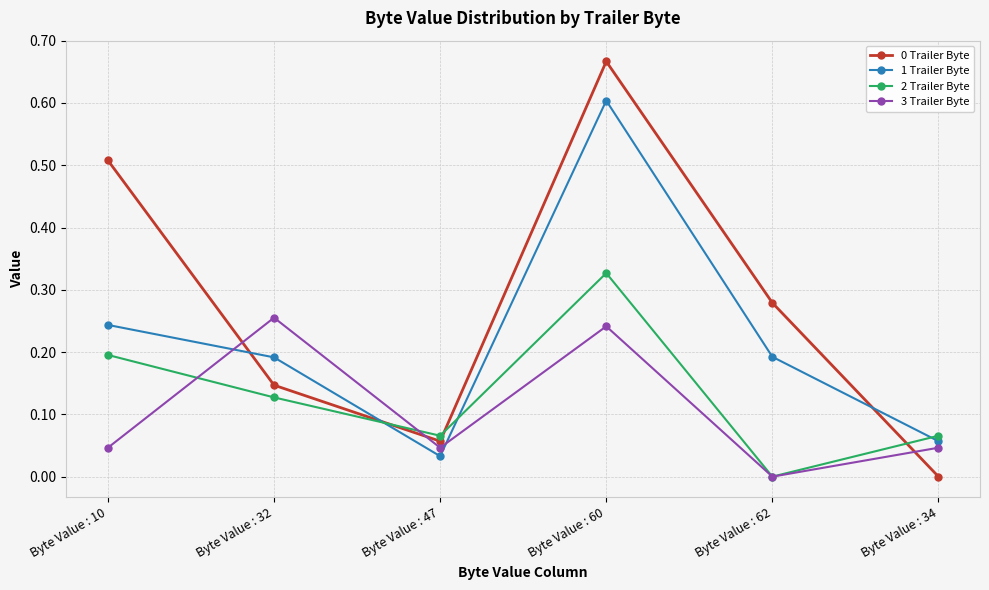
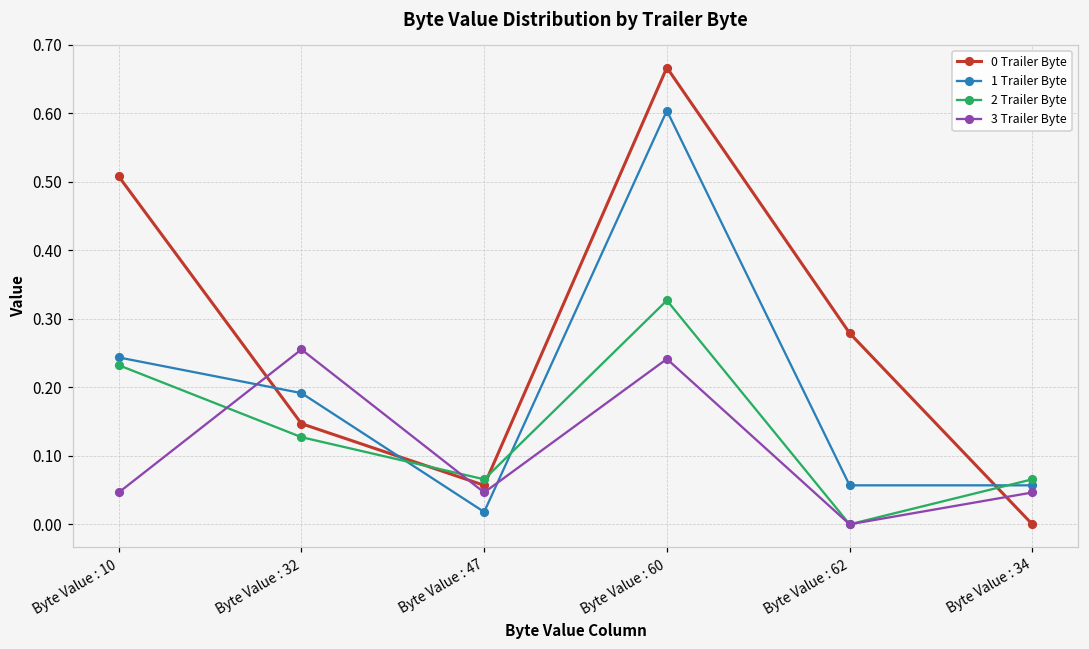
  {
    "0 Trailer Byte": {
      "Byte Value : 10": 0.51,
      "Byte Value : 32": 0.15,
      "Byte Value : 47": 0.06,
      "Byte Value : 60": 0.67,
      "Byte Value : 62": 0.28,
      "Byte Value : 34": 0.00
    },
    "1 Trailer Byte": {
      "Byte Value : 10": 0.24,
      "Byte Value : 32": 0.19,
-     "Byte Value : 47": 0.03,
+     "Byte Value : 47": 0.02,
      "Byte Value : 60": 0.60,
-     "Byte Value : 62": 0.19,
+     "Byte Value : 62": 0.06,
      "Byte Value : 34": 0.06
    },
    "2 Trailer Byte": {
-     "Byte Value : 10": 0.20,
+     "Byte Value : 10": 0.23,
      "Byte Value : 32": 0.13,
      "Byte Value : 47": 0.07,
      "Byte Value : 60": 0.33,
      "Byte Value : 34": 0.07
    },
    "3 Trailer Byte": {
      "Byte Value : 10": 0.05,
      "Byte Value : 32": 0.26,
      "Byte Value : 47": 0.05,
      "Byte Value : 60": 0.24,
      "Byte Value : 34": 0.05
    }
  }
